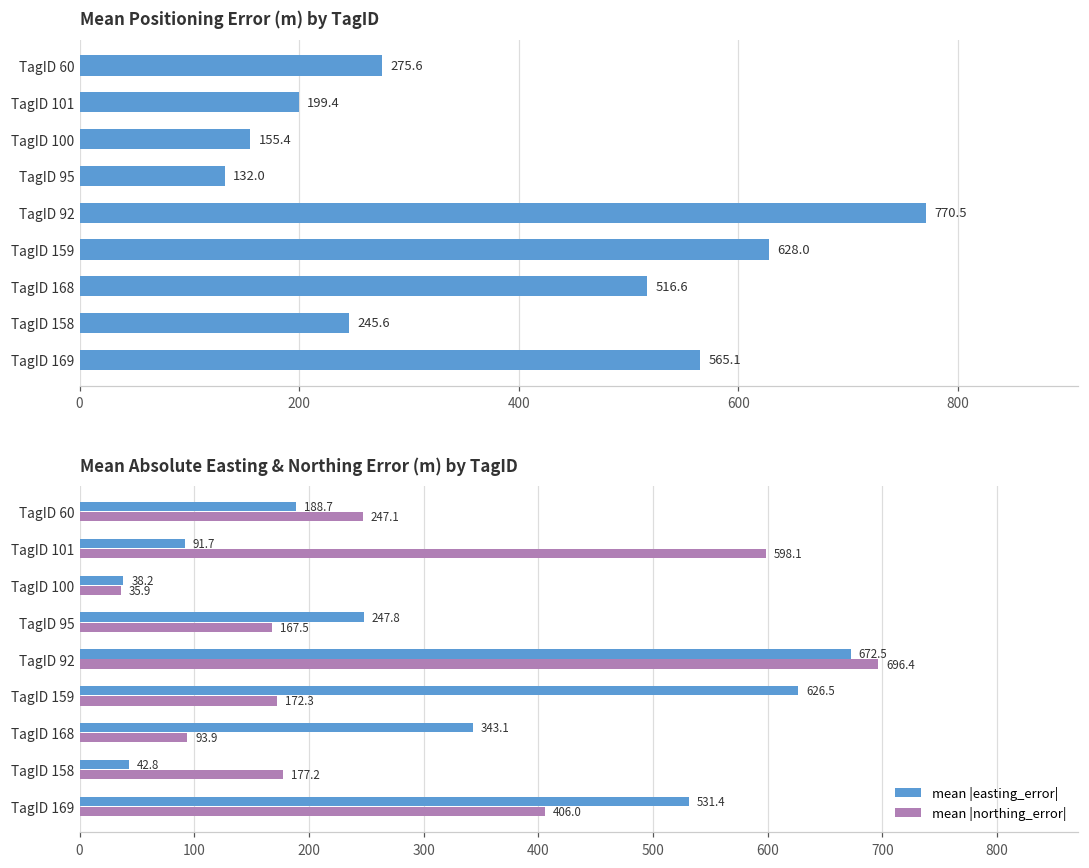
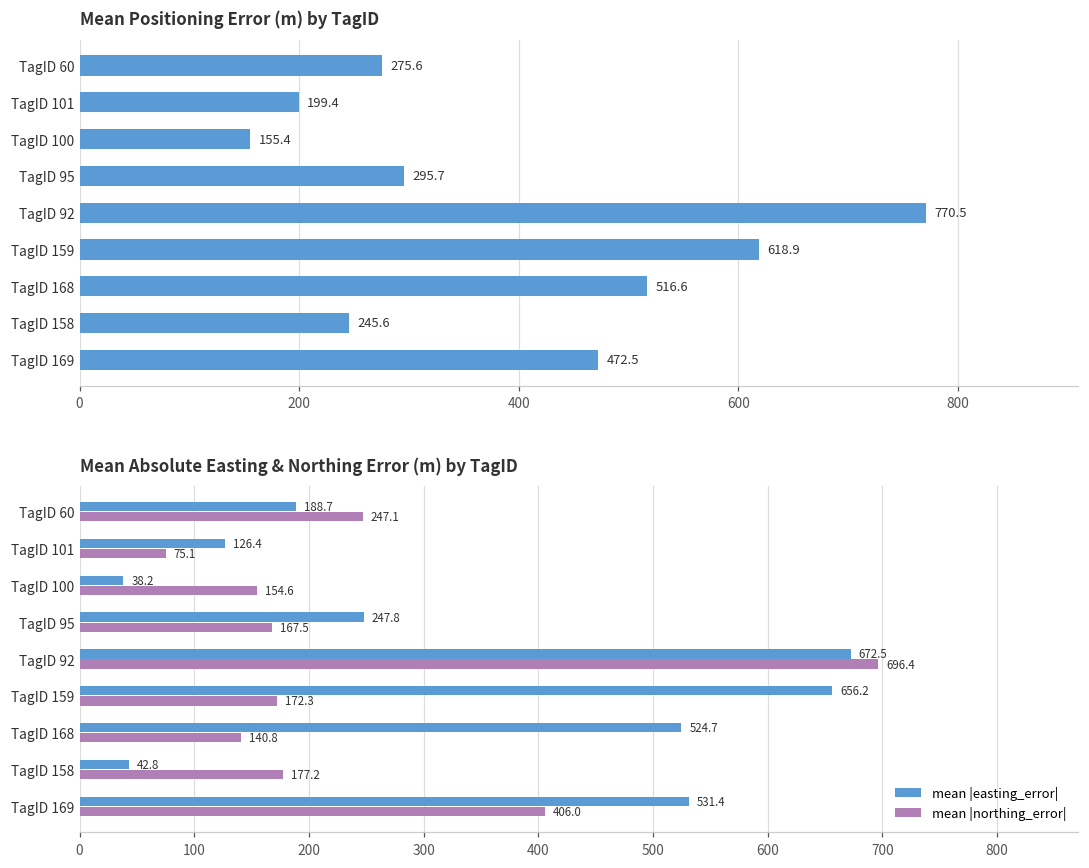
  {
    "Mean Positioning Error (m) by TagID": {
      "TagID 60": 275.6,
      "TagID 101": 199.4,
      "TagID 100": 155.4,
-     "TagID 95": 132.0,
+     "TagID 95": 295.7,
      "TagID 92": 770.5,
-     "TagID 159": 628.0,
+     "TagID 159": 618.9,
      "TagID 168": 516.6,
      "TagID 158": 245.6,
-     "TagID 169": 565.1
+     "TagID 169": 472.5
    },
    "Mean Absolute Easting & Northing Error (m) by TagID": {
      "mean |easting_error|": {
        "TagID 60": 188.7,
-       "TagID 101": 91.7,
+       "TagID 101": 126.4,
        "TagID 100": 38.2,
        "TagID 95": 247.8,
        "TagID 92": 672.5,
-       "TagID 159": 626.5,
-       "TagID 168": 343.1,
+       "TagID 159": 656.2,
+       "TagID 168": 524.7,
        "TagID 158": 42.8,
        "TagID 169": 531.4
      },
      "mean |northing_error|": {
        "TagID 60": 247.1,
-       "TagID 101": 598.1,
-       "TagID 100": 35.9,
+       "TagID 101": 75.1,
+       "TagID 100": 154.6,
        "TagID 95": 167.5,
        "TagID 92": 696.4,
        "TagID 159": 172.3,
-       "TagID 168": 93.9,
+       "TagID 168": 140.8,
        "TagID 158": 177.2,
        "TagID 169": 406.0
      }
    }
  }
